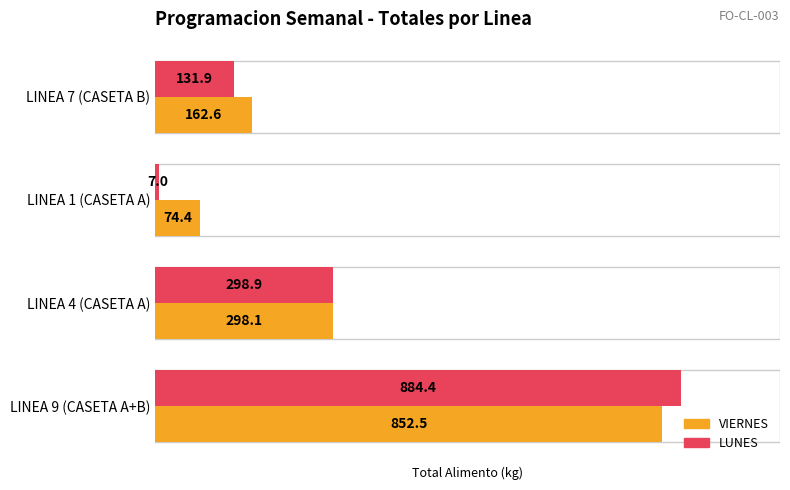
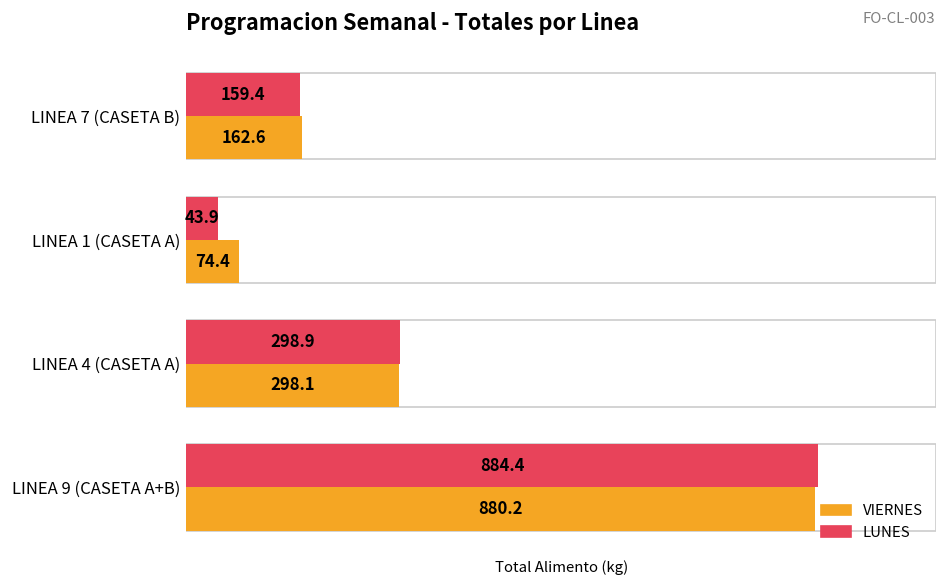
  {
    "VIERNES": {
      "LINEA 7 (CASETA B)": 162.6,
      "LINEA 1 (CASETA A)": 74.4,
      "LINEA 4 (CASETA A)": 298.1,
-     "LINEA 9 (CASETA A+B)": 852.5
+     "LINEA 9 (CASETA A+B)": 880.2
    },
    "LUNES": {
-     "LINEA 7 (CASETA B)": 131.9,
-     "LINEA 1 (CASETA A)": 7.0,
+     "LINEA 7 (CASETA B)": 159.4,
+     "LINEA 1 (CASETA A)": 43.9,
      "LINEA 4 (CASETA A)": 298.9,
      "LINEA 9 (CASETA A+B)": 884.4
    }
  }
